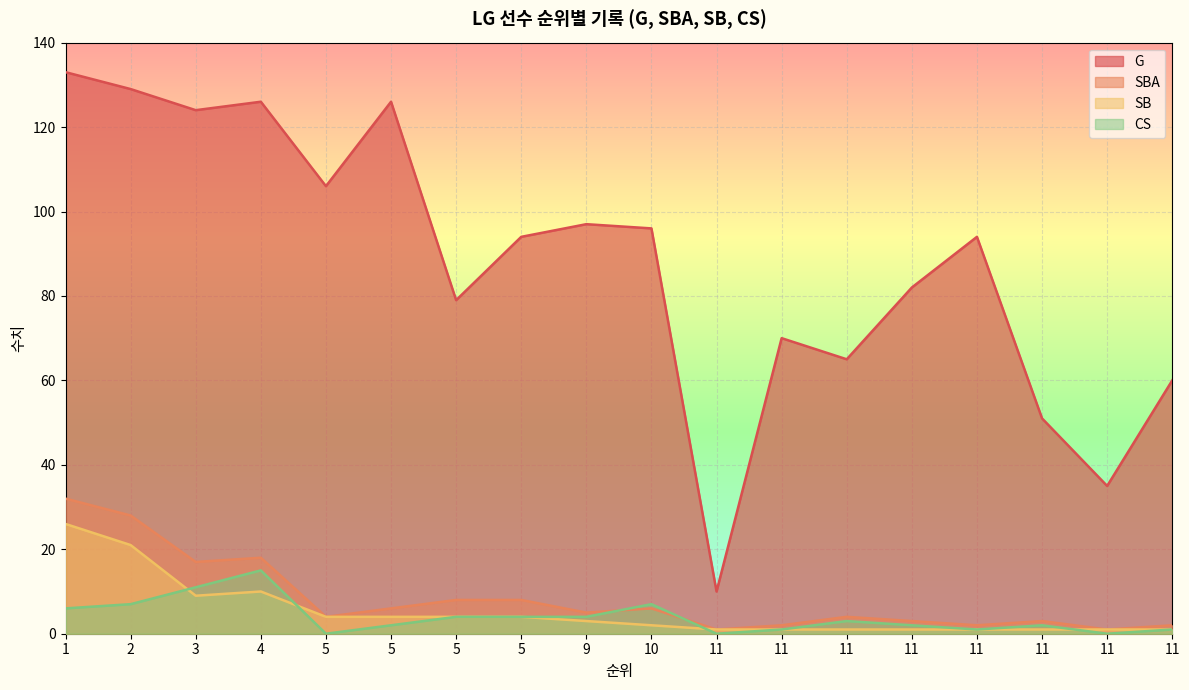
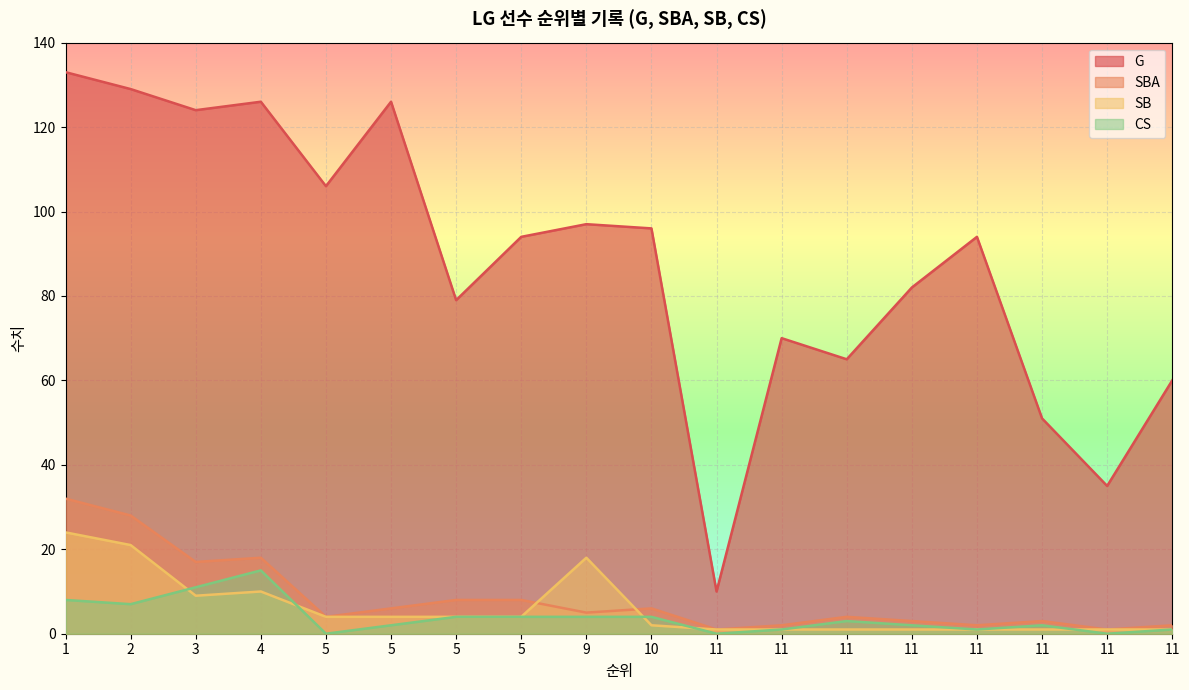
  {
    "SB": {
-     "1": 26,
+     "1": 24,
      "2": 21,
      "3": 9,
      "4": 10,
-     "9": 3,
+     "9": 18,
      "10": 2
    },
    "CS": {
-     "1": 6,
+     "1": 8,
      "2": 7,
      "3": 11,
      "4": 15,
      "9": 4,
-     "10": 7
+     "10": 4
    }
  }
